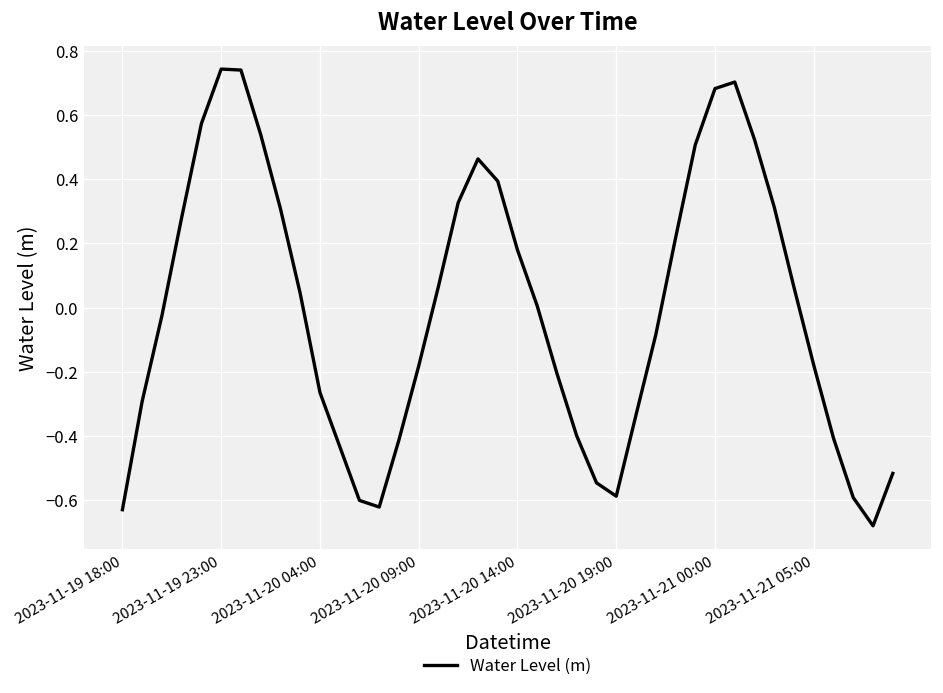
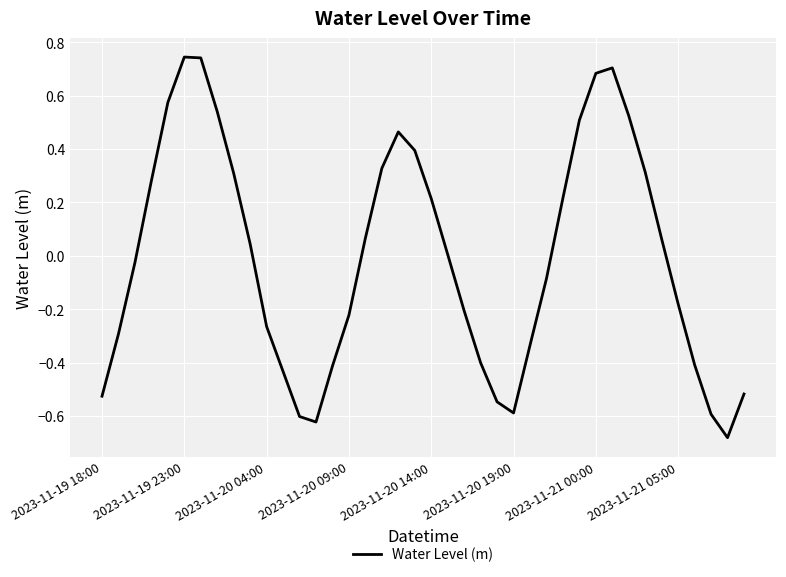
  {
-   "2023-11-19 18:00": -0.63,
+   "2023-11-19 18:00": -0.53,
    "2023-11-19 23:00": 0.74,
    "2023-11-20 04:00": -0.26,
-   "2023-11-20 09:00": -0.18,
-   "2023-11-20 14:00": 0.18,
+   "2023-11-20 09:00": -0.22,
+   "2023-11-20 14:00": 0.21,
    "2023-11-20 19:00": -0.59,
    "2023-11-21 00:00": 0.68,
    "2023-11-21 05:00": -0.18
  }
